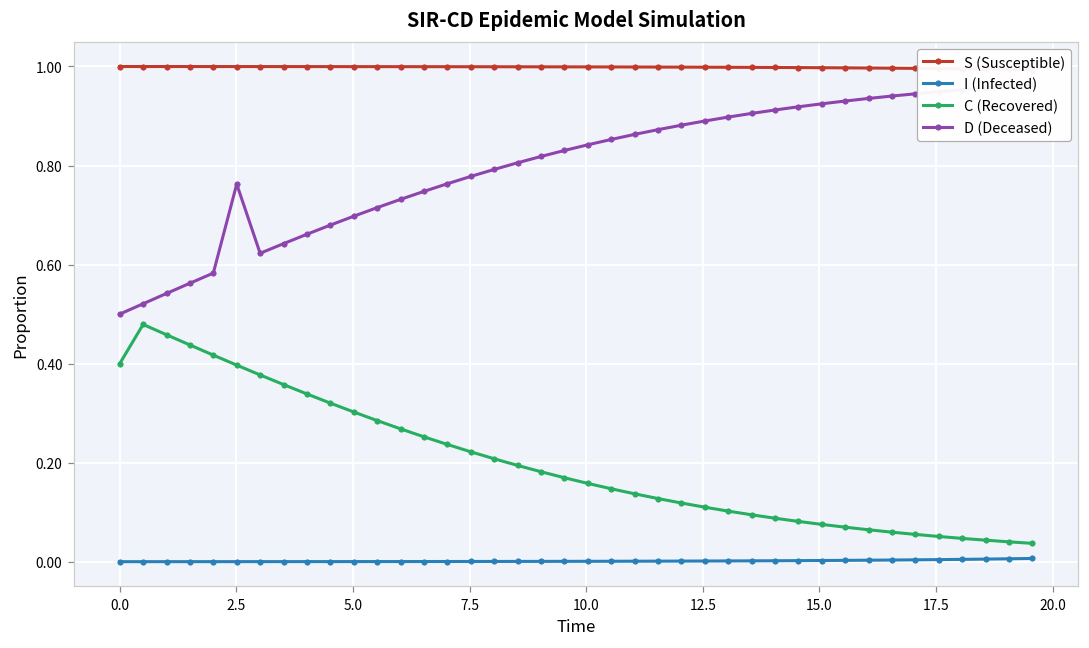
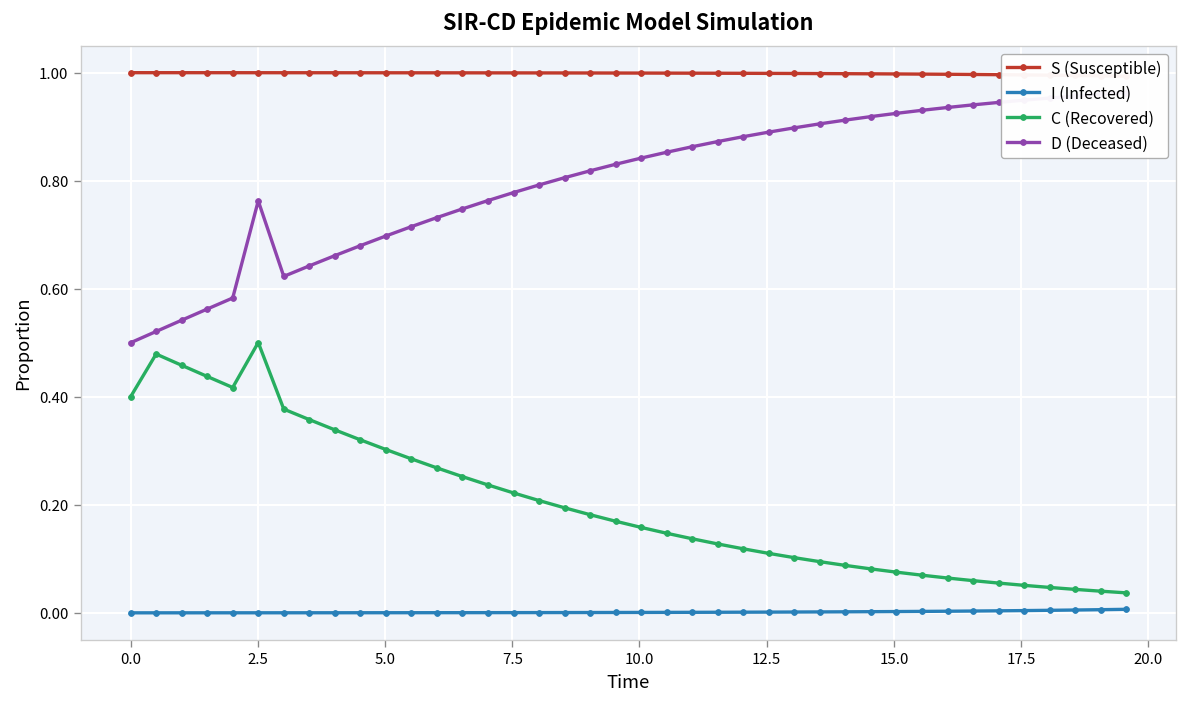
  {
    "S (Susceptible)": {
      "0.0": 1.00,
      "2.5": 1.00
    },
    "I (Infected)": {
      "0.0": 0.00,
      "2.5": 0.00
    },
    "C (Recovered)": {
      "0.0": 0.40,
-     "2.5": 0.40
+     "2.5": 0.50
    },
    "D (Deceased)": {
      "0.0": 0.50,
      "2.5": 0.76
    }
  }
